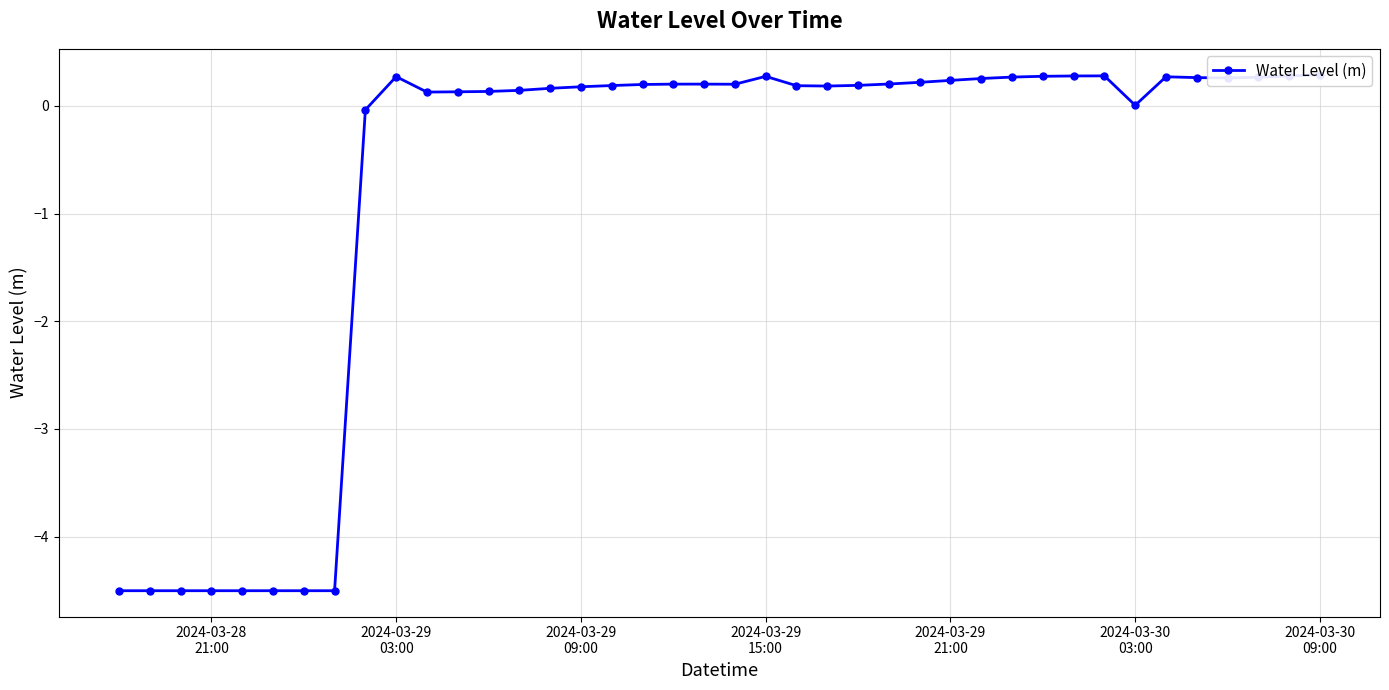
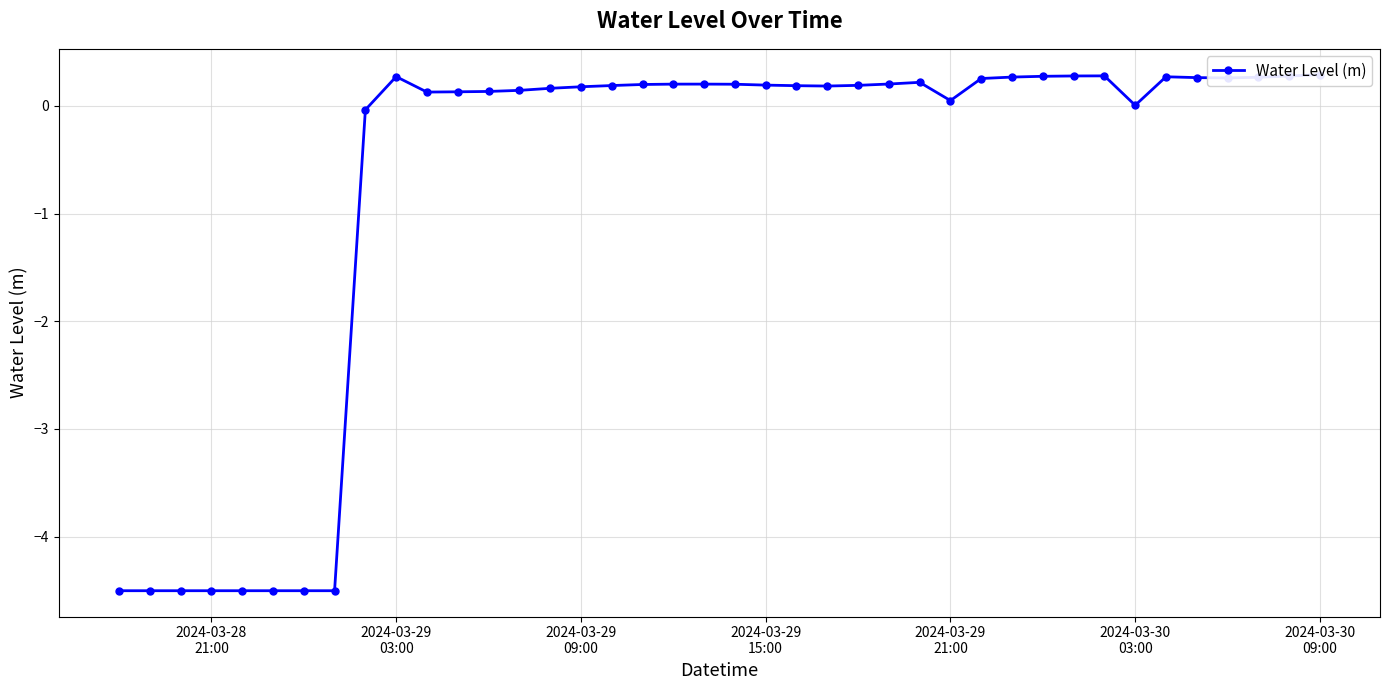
  {
    "2024-03-28 21:00": -4.50,
    "2024-03-29 03:00": 0.27,
    "2024-03-29 09:00": 0.18,
-   "2024-03-29 15:00": 0.27,
-   "2024-03-29 21:00": 0.24,
+   "2024-03-29 15:00": 0.19,
+   "2024-03-29 21:00": 0.05,
    "2024-03-30 03:00": 0.00
  }
